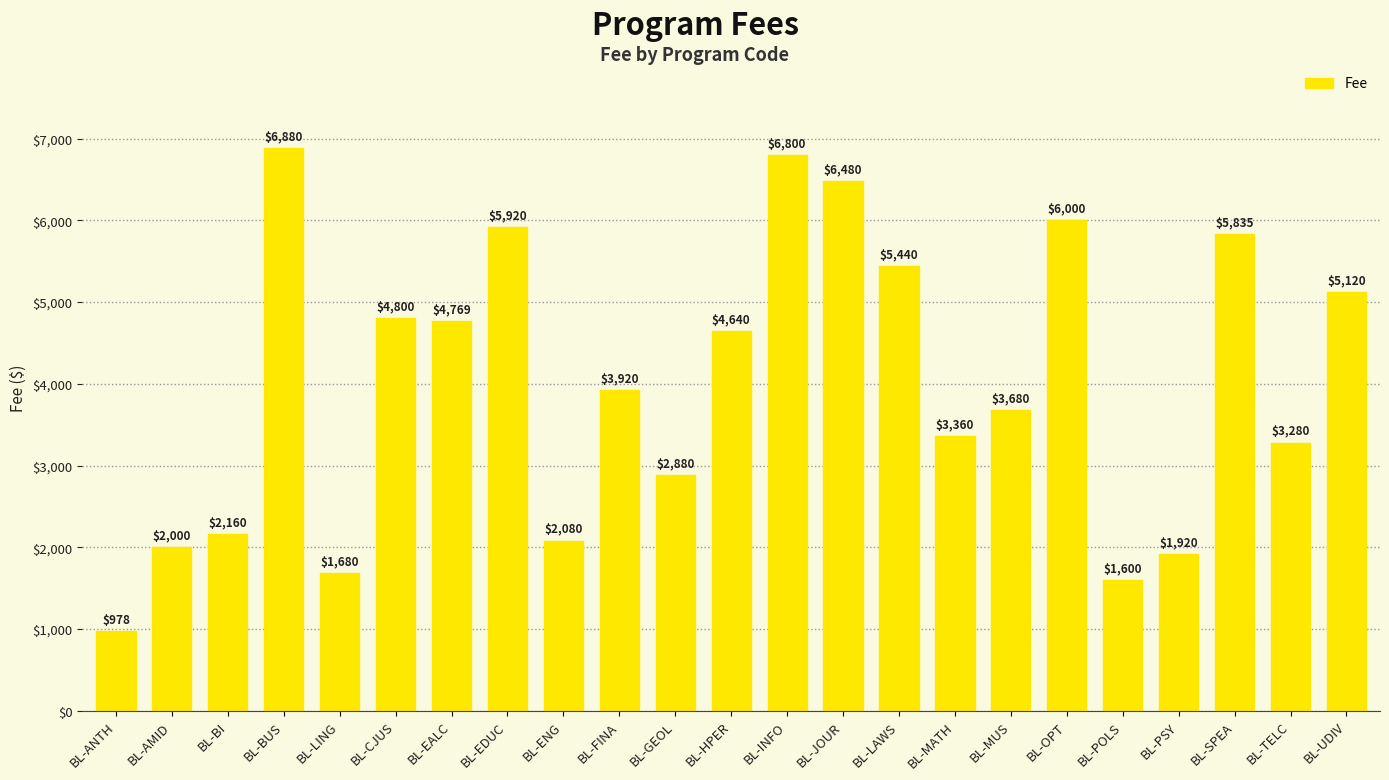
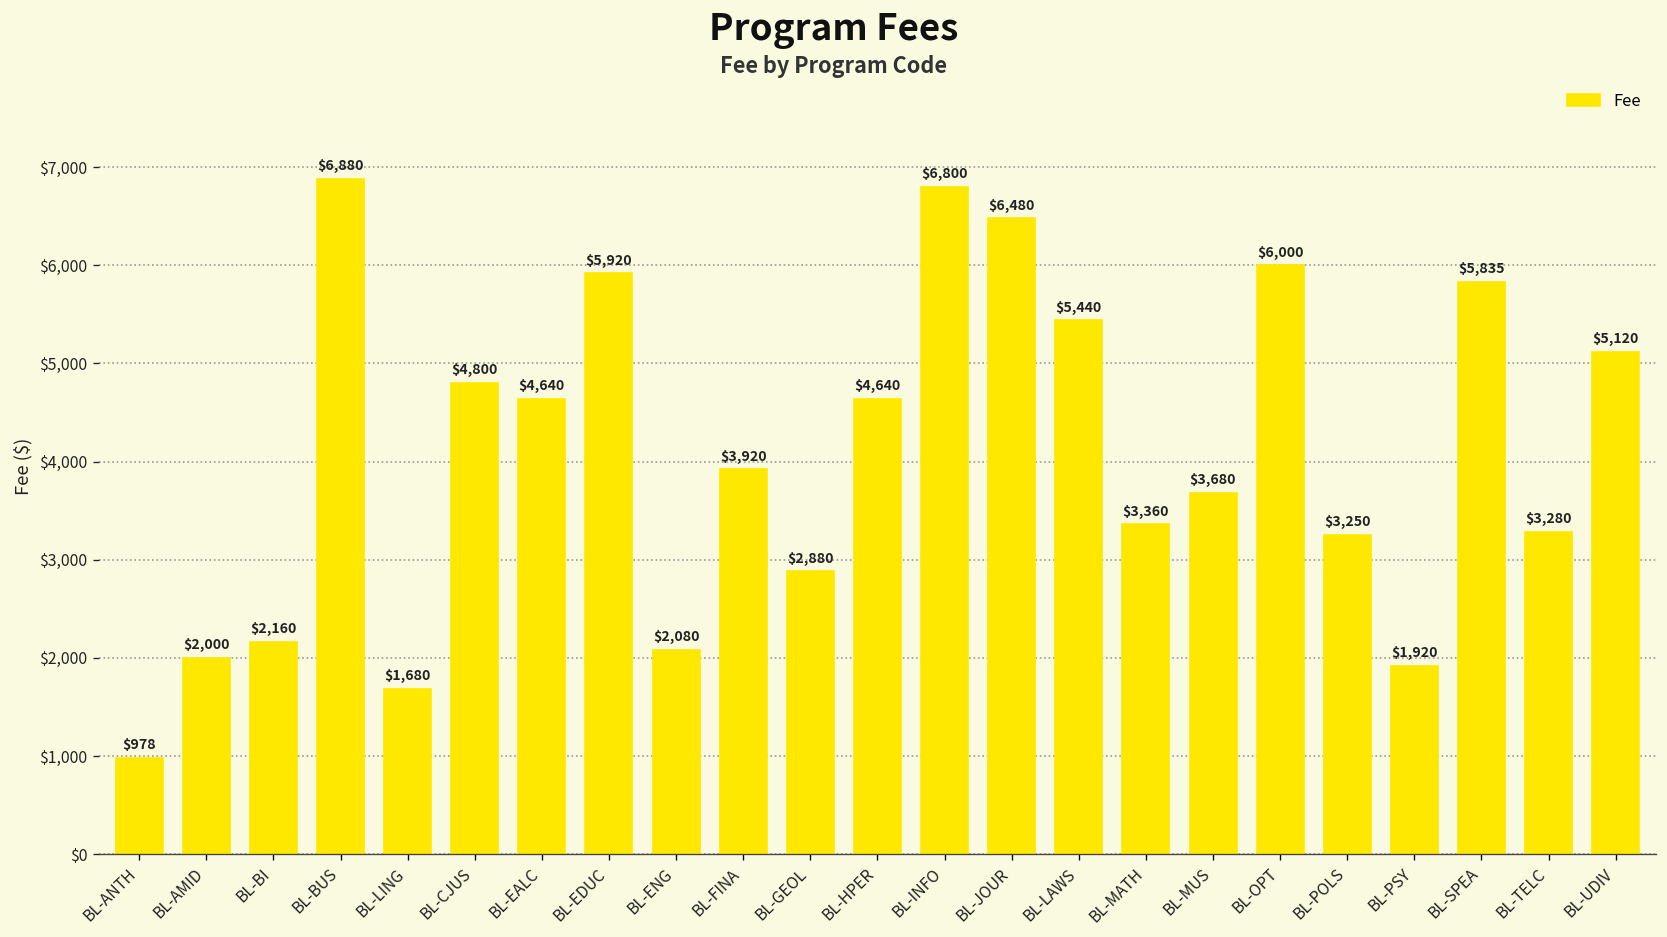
  {
    "BL-ANTH": "$978",
    "BL-AMID": "$2,000",
    "BL-BI": "$2,160",
    "BL-BUS": "$6,880",
    "BL-LING": "$1,680",
    "BL-CJUS": "$4,800",
-   "BL-EALC": "$4,769",
+   "BL-EALC": "$4,640",
    "BL-EDUC": "$5,920",
    "BL-ENG": "$2,080",
    "BL-FINA": "$3,920",
    "BL-GEOL": "$2,880",
    "BL-HPER": "$4,640",
    "BL-INFO": "$6,800",
    "BL-JOUR": "$6,480",
    "BL-LAWS": "$5,440",
    "BL-MATH": "$3,360",
    "BL-MUS": "$3,680",
    "BL-OPT": "$6,000",
-   "BL-POLS": "$1,600",
+   "BL-POLS": "$3,250",
    "BL-PSY": "$1,920",
    "BL-SPEA": "$5,835",
    "BL-TELC": "$3,280",
    "BL-UDIV": "$5,120"
  }
